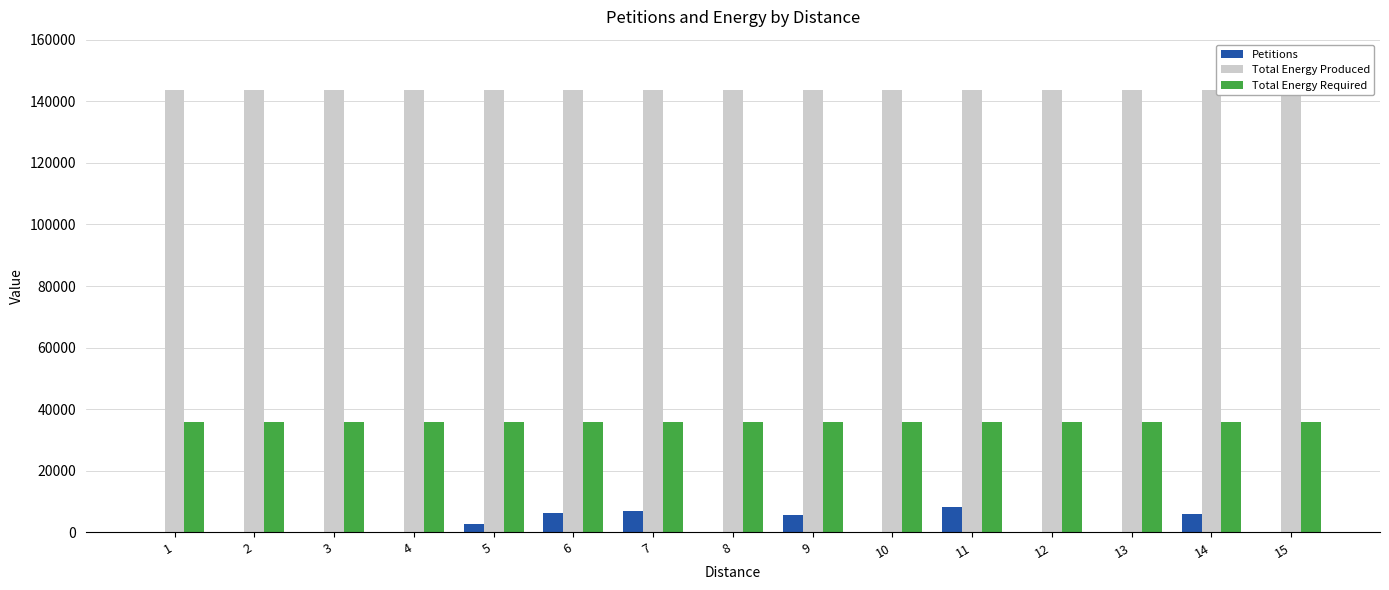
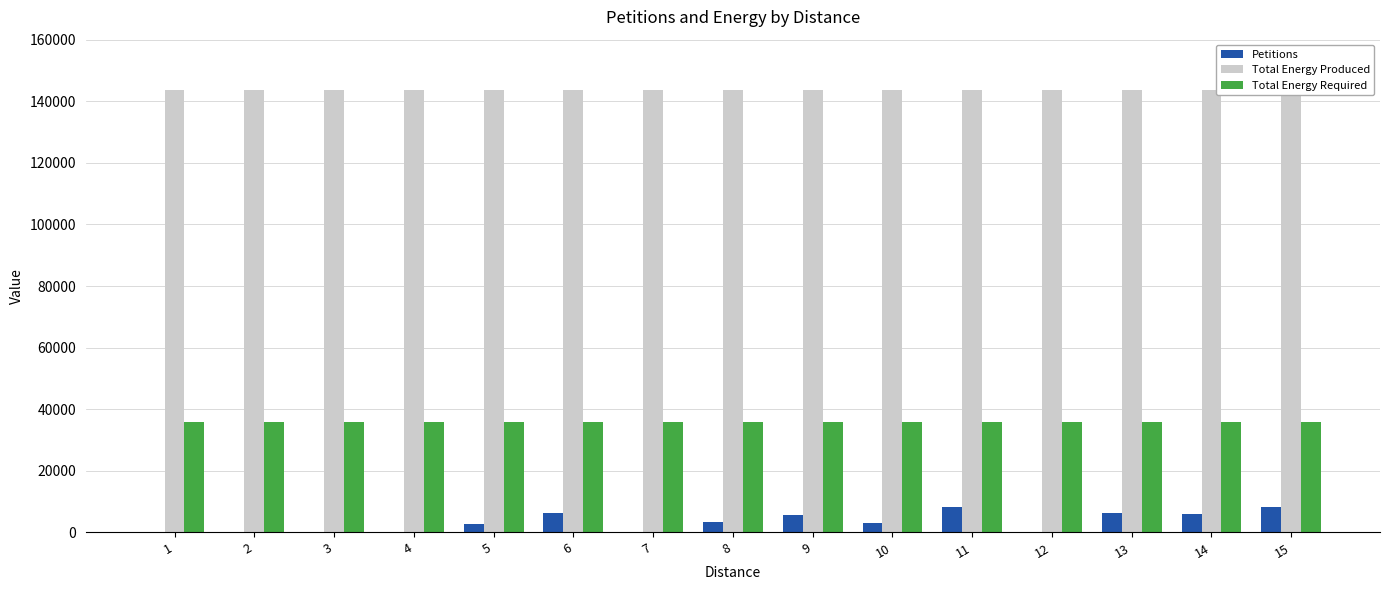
  {
    "Petitions": {
      "5": 3000,
      "6": 6000,
-     "7": 7000,
-     "8": 0,
+     "7": 0,
+     "8": 4000,
      "9": 6000,
-     "10": 0,
+     "10": 3000,
      "11": 8000,
-     "13": 0,
+     "13": 6000,
      "14": 6000,
-     "15": 0
+     "15": 8000
    },
    "Total Energy Produced": {
      "1": 144000,
      "2": 144000,
      "3": 144000,
      "4": 144000,
      "5": 144000,
      "6": 144000,
      "7": 144000,
      "8": 144000,
      "9": 144000,
      "10": 144000,
      "11": 144000,
      "12": 144000,
      "13": 144000,
      "14": 144000
    },
    "Total Energy Required": {
      "1": 36000,
      "2": 36000,
      "3": 36000,
      "4": 36000,
      "5": 36000,
      "6": 36000,
      "7": 36000,
      "8": 36000,
      "9": 36000,
      "10": 36000,
      "11": 36000,
      "12": 36000,
      "13": 36000,
      "14": 36000,
      "15": 36000
    }
  }
